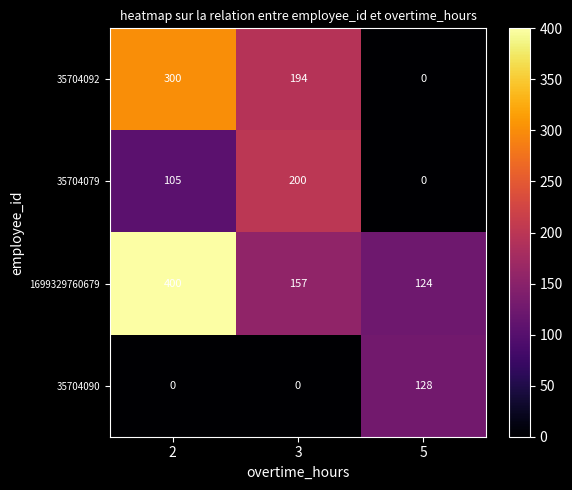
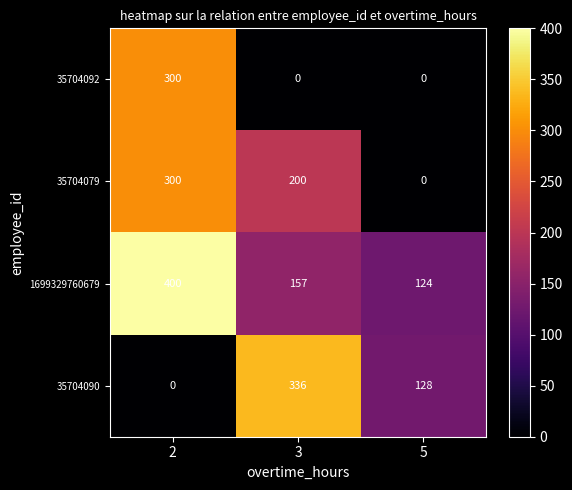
  {
    "35704092": {
      "2": 300,
-     "3": 194,
+     "3": 0,
      "5": 0
    },
    "35704079": {
-     "2": 105,
+     "2": 300,
      "3": 200,
      "5": 0
    },
    "1699329760679": {
      "2": 400,
      "3": 157,
      "5": 124
    },
    "35704090": {
      "2": 0,
-     "3": 0,
+     "3": 336,
      "5": 128
    }
  }
